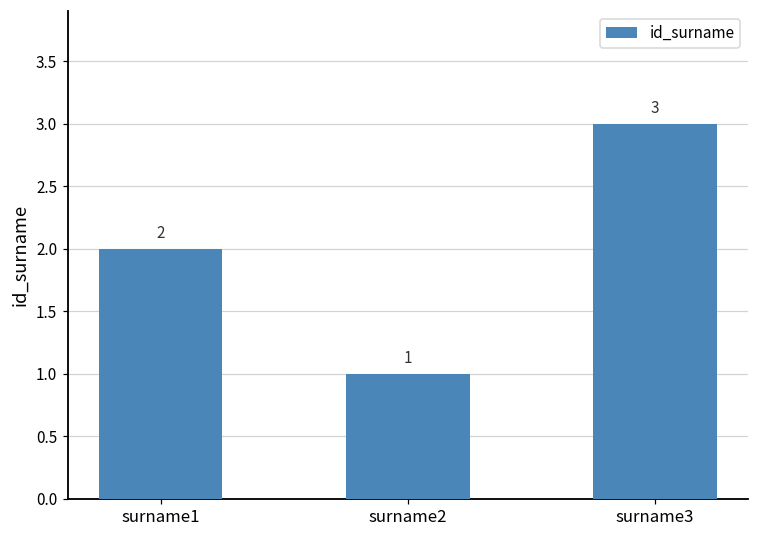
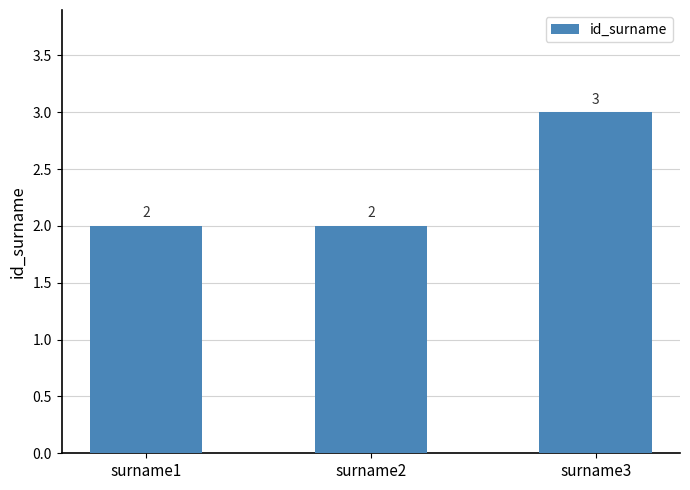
  {
    "surname1": 2,
-   "surname2": 1,
+   "surname2": 2,
    "surname3": 3
  }
